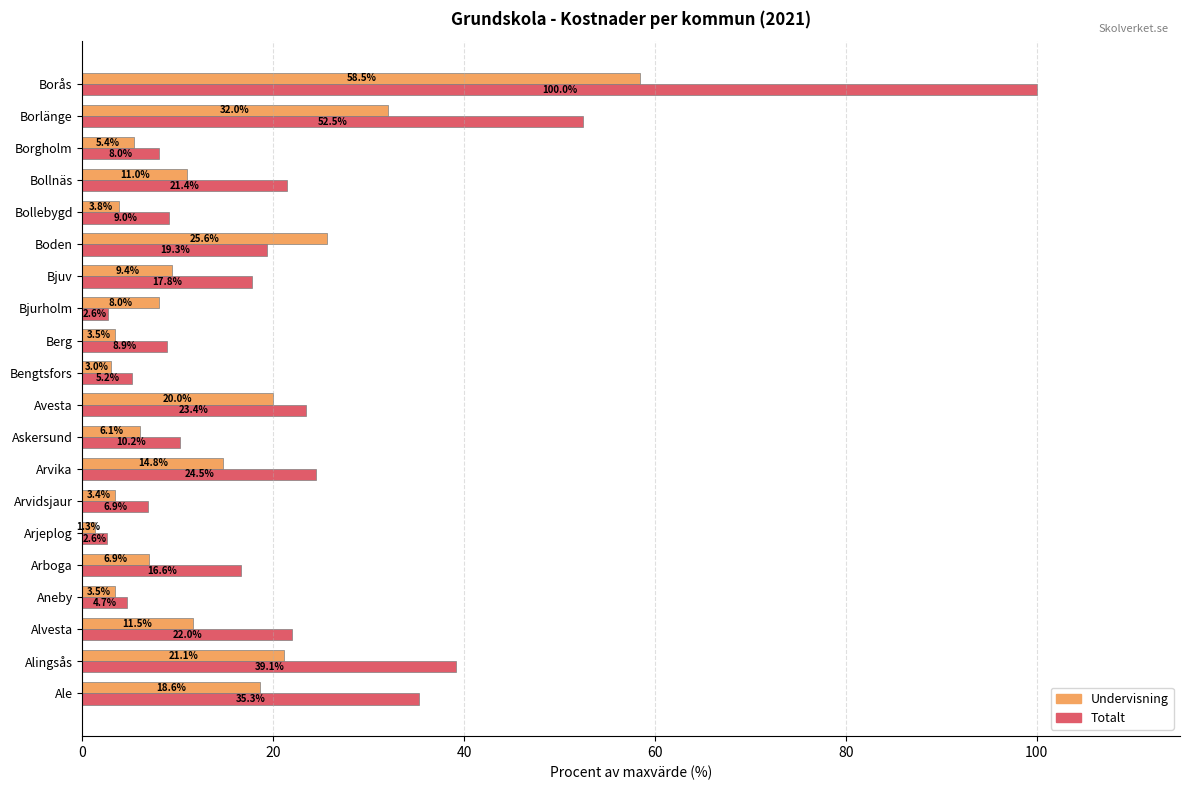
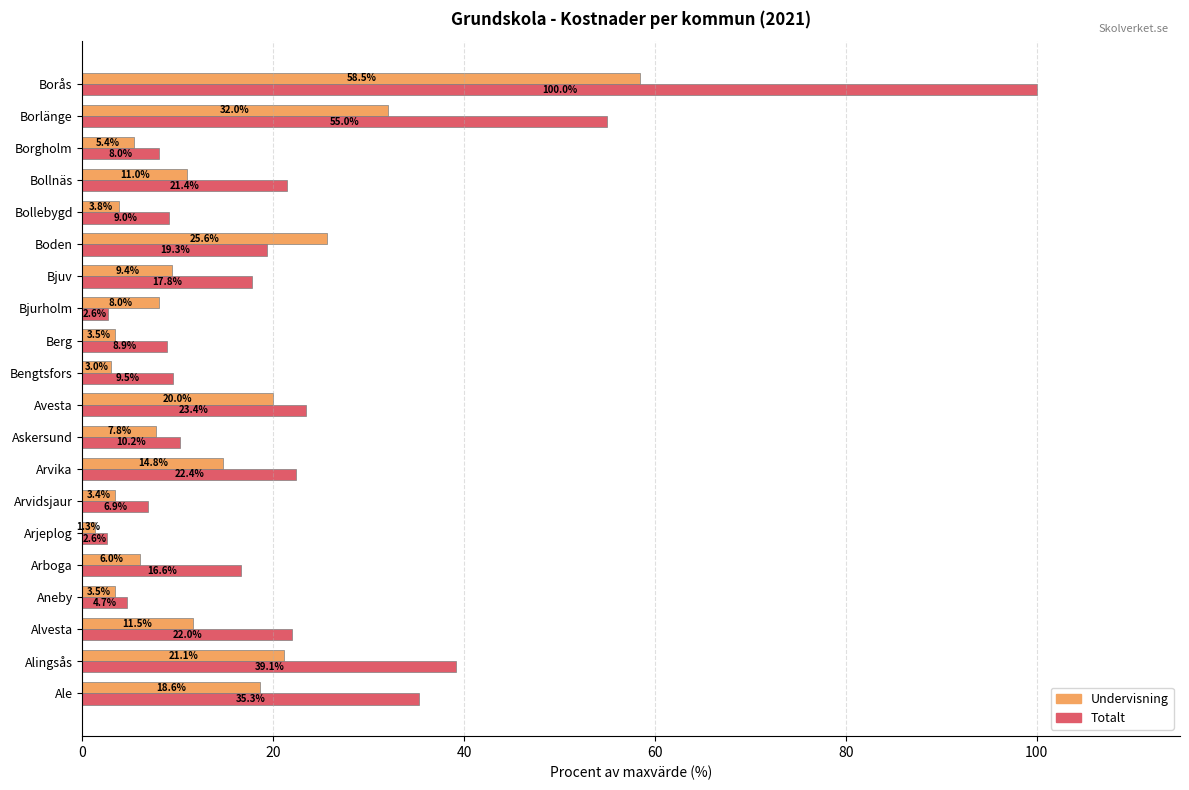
  {
    "Undervisning": {
      "Borås": "58.5%",
      "Borlänge": "32.0%",
      "Borgholm": "5.4%",
      "Bollnäs": "11.0%",
      "Bollebygd": "3.8%",
      "Boden": "25.6%",
      "Bjuv": "9.4%",
      "Bjurholm": "8.0%",
      "Berg": "3.5%",
      "Bengtsfors": "3.0%",
      "Avesta": "20.0%",
-     "Askersund": "6.1%",
+     "Askersund": "7.8%",
      "Arvika": "14.8%",
      "Arvidsjaur": "3.4%",
      "Arjeplog": "1.3%",
-     "Arboga": "6.9%",
+     "Arboga": "6.0%",
      "Aneby": "3.5%",
      "Alvesta": "11.5%",
      "Alingsås": "21.1%",
      "Ale": "18.6%"
    },
    "Totalt": {
      "Borås": "100.0%",
-     "Borlänge": "52.5%",
+     "Borlänge": "55.0%",
      "Borgholm": "8.0%",
      "Bollnäs": "21.4%",
      "Bollebygd": "9.0%",
      "Boden": "19.3%",
      "Bjuv": "17.8%",
      "Bjurholm": "2.6%",
      "Berg": "8.9%",
-     "Bengtsfors": "5.2%",
+     "Bengtsfors": "9.5%",
      "Avesta": "23.4%",
      "Askersund": "10.2%",
-     "Arvika": "24.5%",
+     "Arvika": "22.4%",
      "Arvidsjaur": "6.9%",
      "Arjeplog": "2.6%",
      "Arboga": "16.6%",
      "Aneby": "4.7%",
      "Alvesta": "22.0%",
      "Alingsås": "39.1%",
      "Ale": "35.3%"
    }
  }
